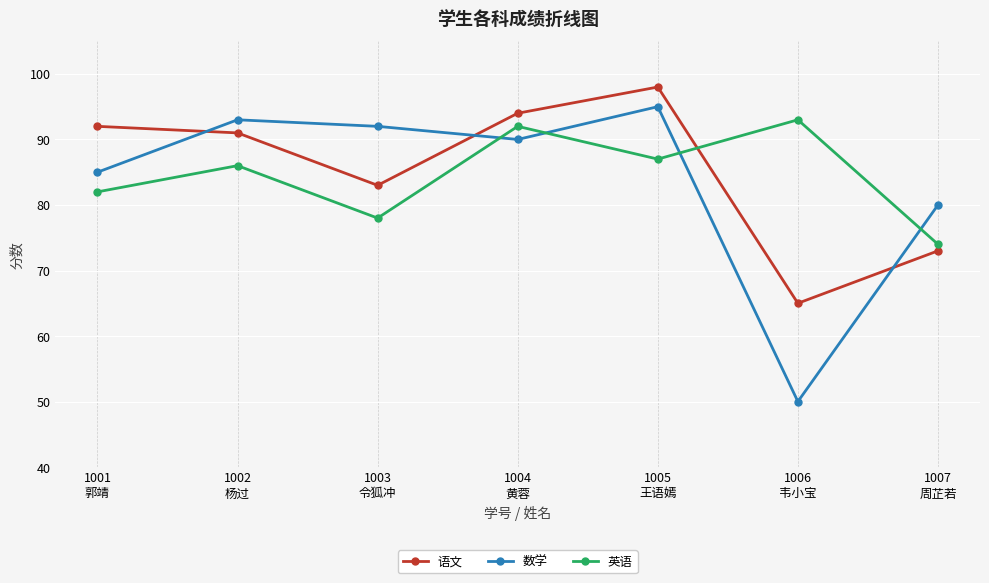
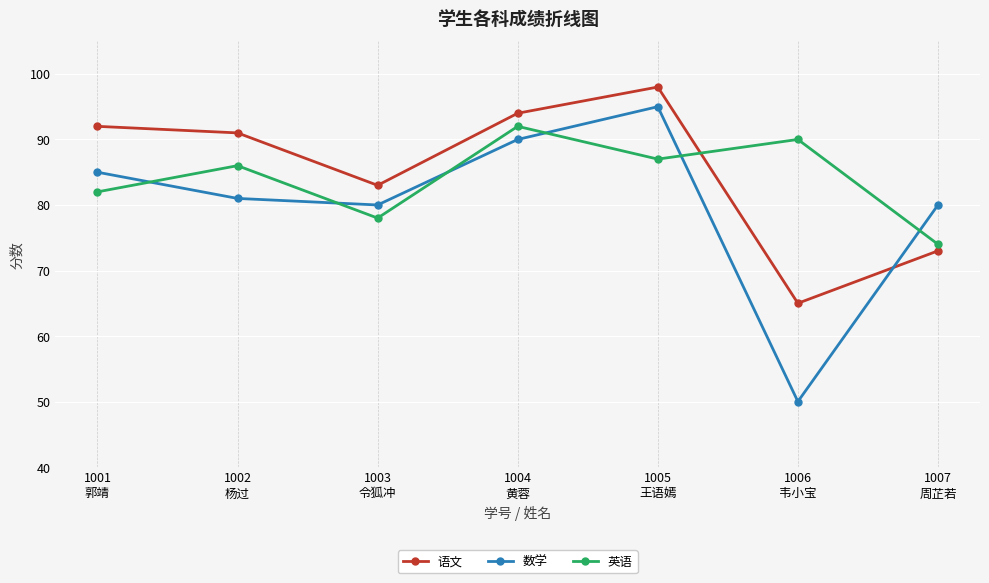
  {
    "语文": {
      "1001 郭靖": 92,
      "1002 杨过": 91,
      "1003 令狐冲": 83,
      "1004 黄蓉": 94,
      "1005 王语嫣": 98,
      "1006 韦小宝": 65,
      "1007 周芷若": 73
    },
    "数学": {
      "1001 郭靖": 85,
-     "1002 杨过": 93,
-     "1003 令狐冲": 92,
+     "1002 杨过": 81,
+     "1003 令狐冲": 80,
      "1004 黄蓉": 90,
      "1005 王语嫣": 95,
      "1006 韦小宝": 50,
      "1007 周芷若": 80
    },
    "英语": {
      "1001 郭靖": 82,
      "1002 杨过": 86,
      "1003 令狐冲": 78,
      "1004 黄蓉": 92,
      "1005 王语嫣": 87,
-     "1006 韦小宝": 93,
+     "1006 韦小宝": 90,
      "1007 周芷若": 74
    }
  }
